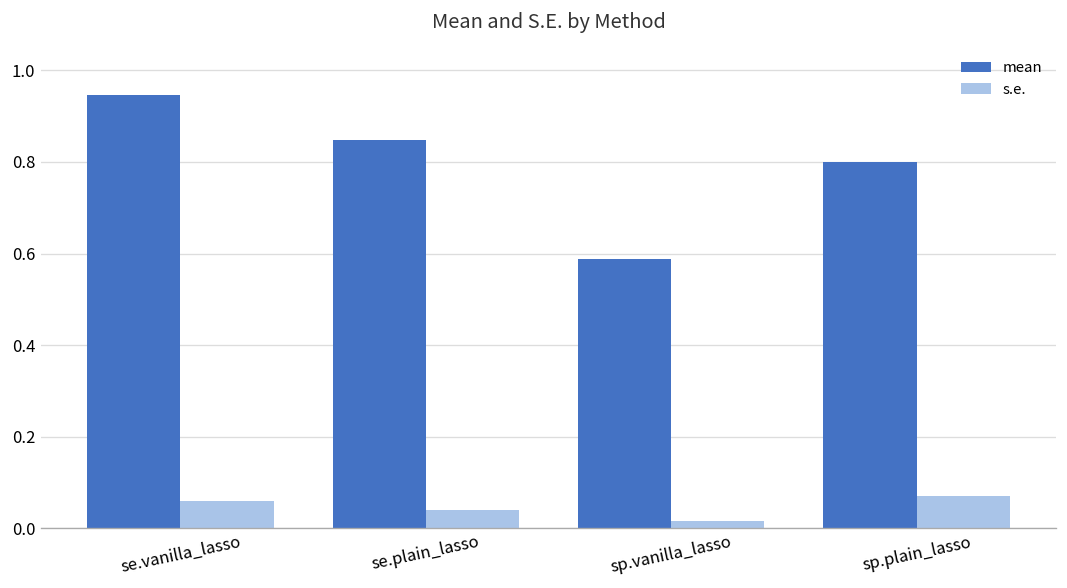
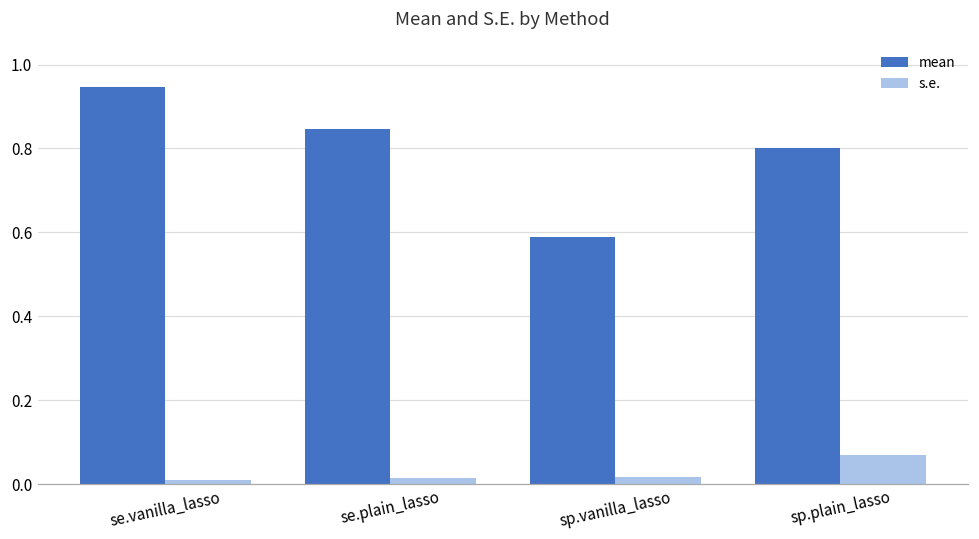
  {
    "mean": {
      "se.vanilla_lasso": 0.95,
      "se.plain_lasso": 0.85,
      "sp.vanilla_lasso": 0.59,
      "sp.plain_lasso": 0.80
    },
    "s.e.": {
-     "se.vanilla_lasso": 0.06,
-     "se.plain_lasso": 0.04,
+     "se.vanilla_lasso": 0.01,
+     "se.plain_lasso": 0.02,
      "sp.vanilla_lasso": 0.02,
      "sp.plain_lasso": 0.07
    }
  }
